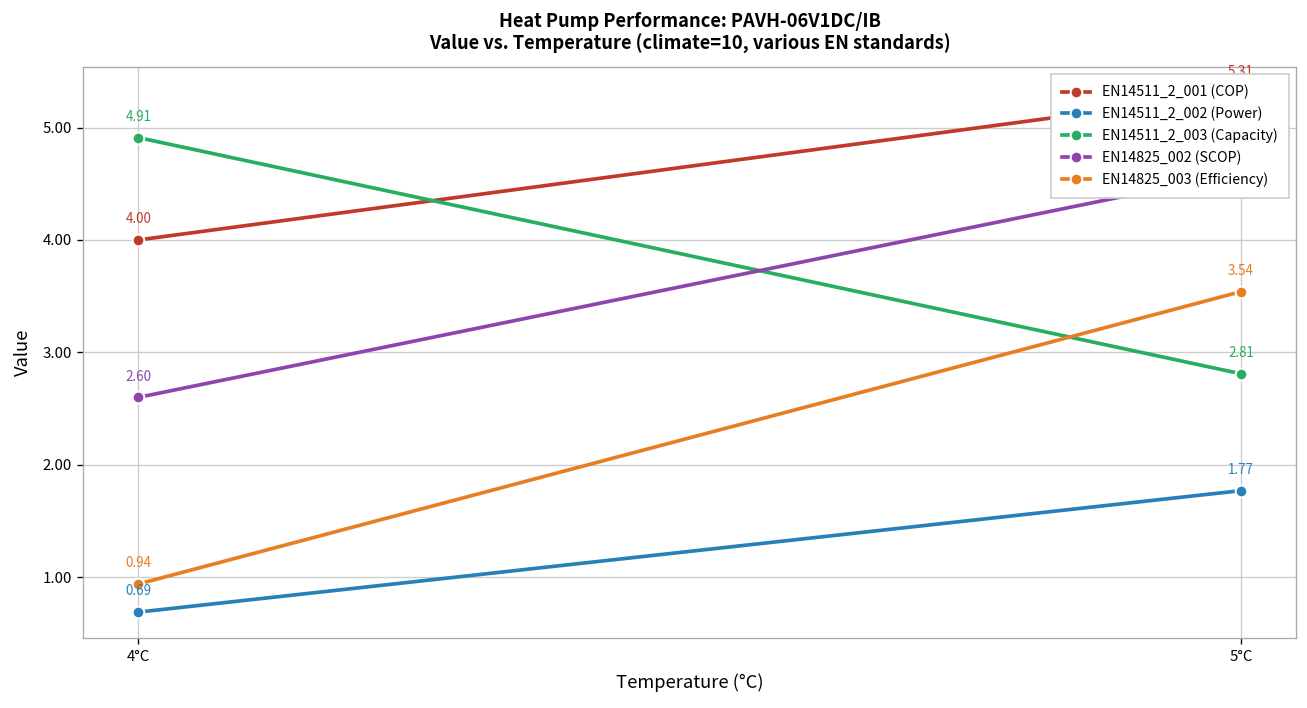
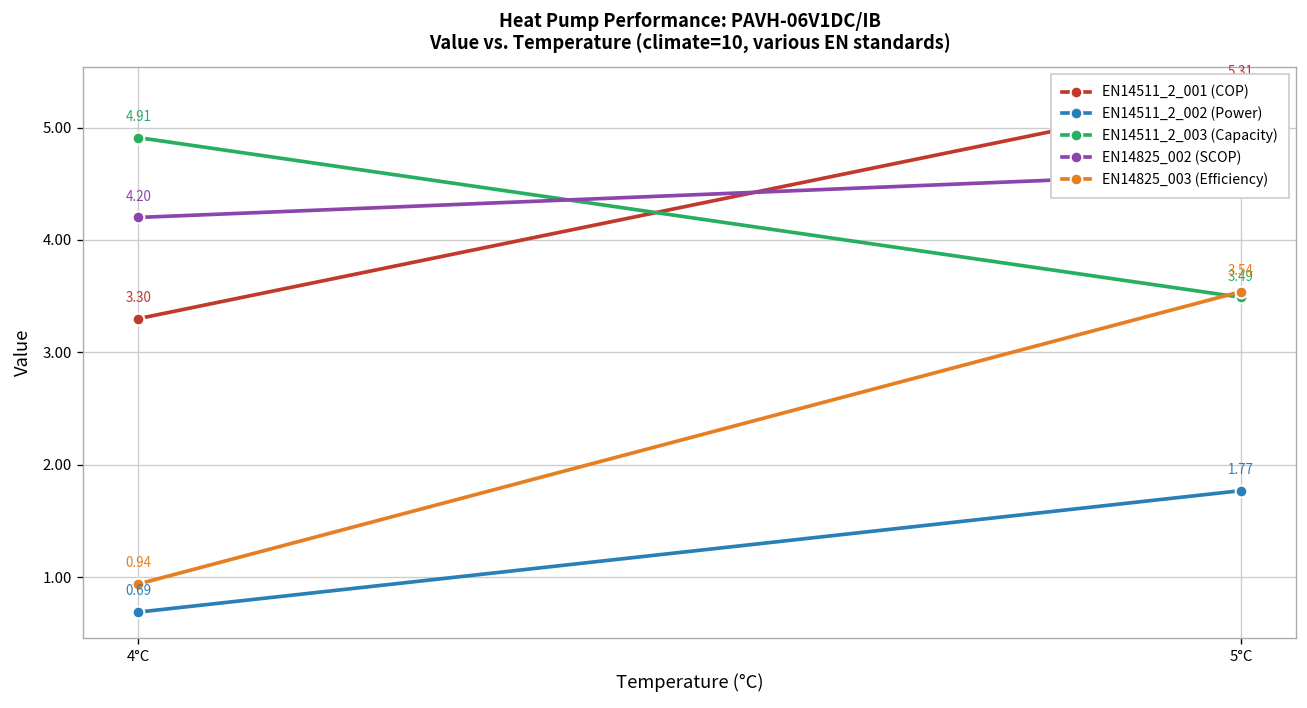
  {
    "EN14511_2_001 (COP)": {
-     "4°C": 4.00
+     "4°C": 3.30
    },
    "EN14511_2_002 (Power)": {
      "5°C": 1.77
    },
    "EN14511_2_003 (Capacity)": {
      "4°C": 4.91,
-     "5°C": 2.81
+     "5°C": 3.49
    },
    "EN14825_002 (SCOP)": {
-     "4°C": 2.60
+     "4°C": 4.20
    },
    "EN14825_003 (Efficiency)": {
      "4°C": 0.94,
      "5°C": 3.54
    }
  }
